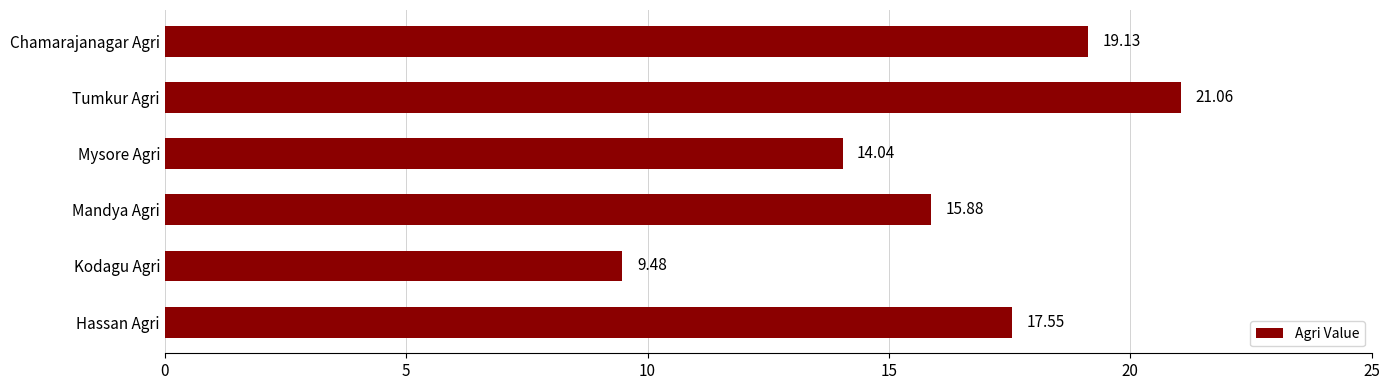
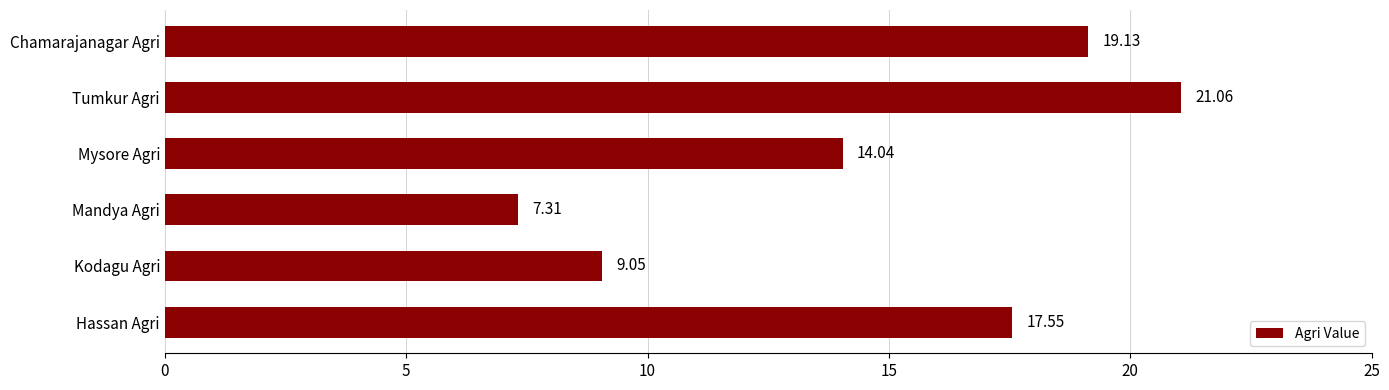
  {
    "Chamarajanagar Agri": 19.13,
    "Tumkur Agri": 21.06,
    "Mysore Agri": 14.04,
-   "Mandya Agri": 15.88,
-   "Kodagu Agri": 9.48,
+   "Mandya Agri": 7.31,
+   "Kodagu Agri": 9.05,
    "Hassan Agri": 17.55
  }
